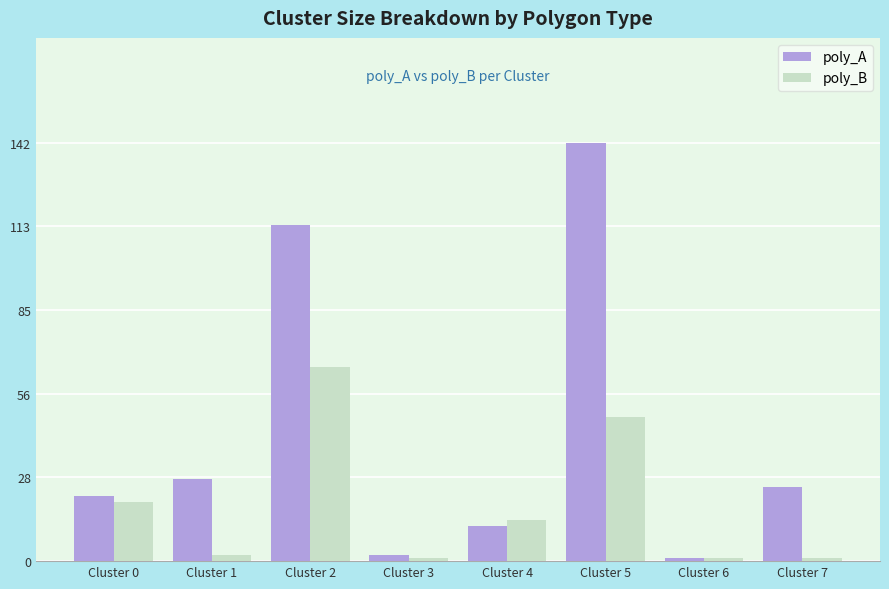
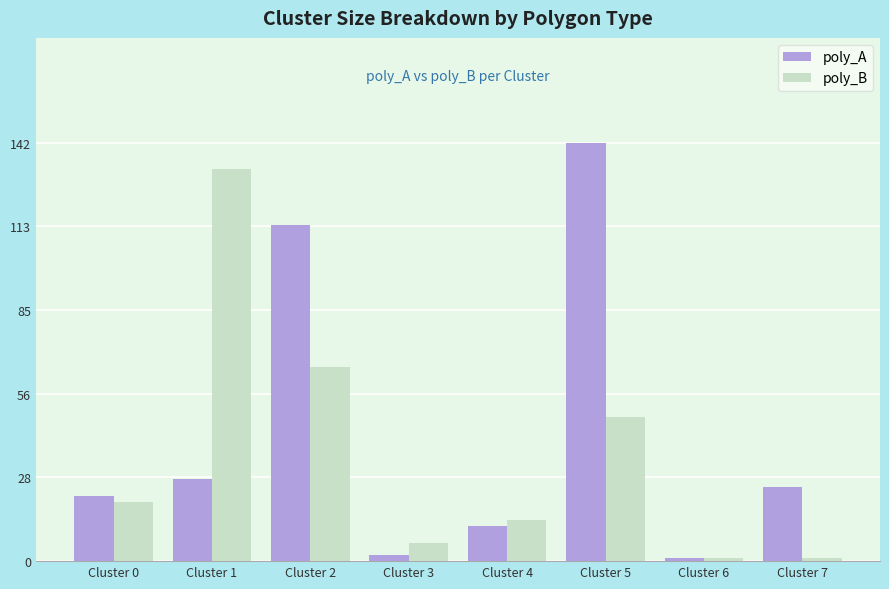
  {
    "poly_A": {
      "Cluster 0": 22,
      "Cluster 1": 28,
      "Cluster 2": 114,
      "Cluster 3": 2,
      "Cluster 4": 12,
      "Cluster 5": 142,
      "Cluster 6": 1,
      "Cluster 7": 25
    },
    "poly_B": {
      "Cluster 0": 20,
-     "Cluster 1": 2,
+     "Cluster 1": 133,
      "Cluster 2": 66,
-     "Cluster 3": 1,
+     "Cluster 3": 6,
      "Cluster 4": 14,
      "Cluster 5": 49,
      "Cluster 6": 1,
      "Cluster 7": 1
    }
  }
